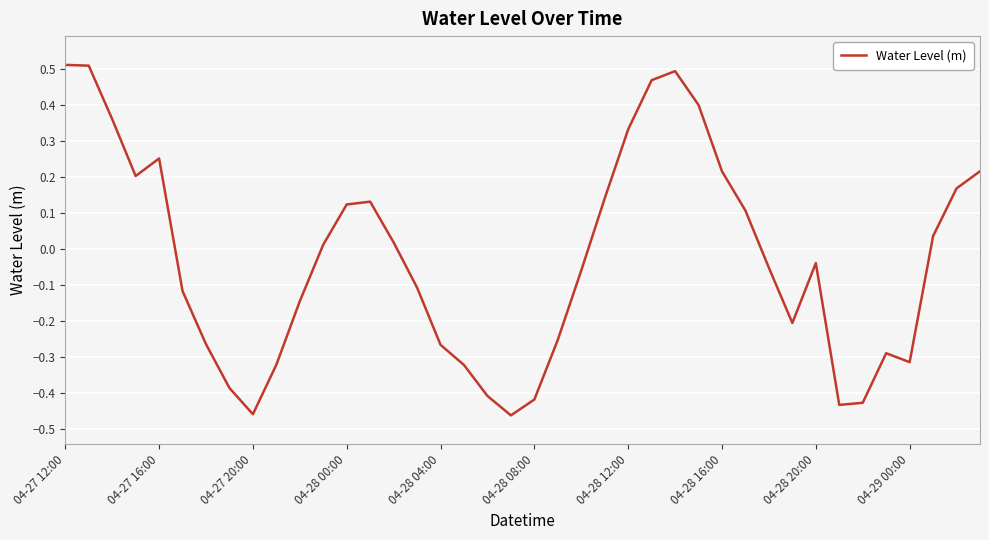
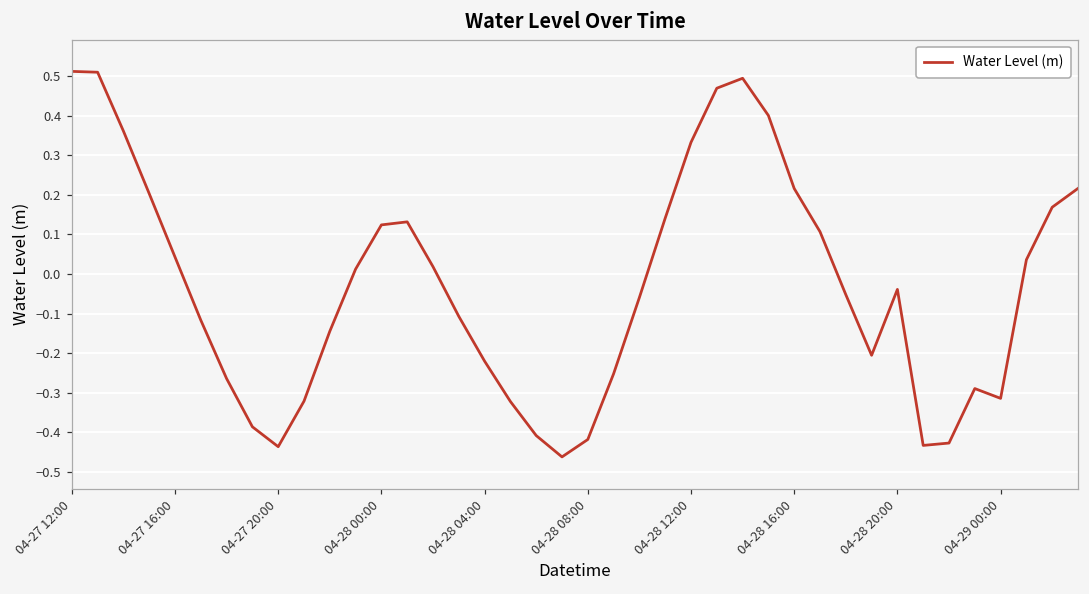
  {
    "04-27 12:00": 0.51,
-   "04-27 16:00": 0.25,
-   "04-27 20:00": -0.46,
+   "04-27 16:00": 0.04,
+   "04-27 20:00": -0.44,
    "04-28 00:00": 0.12,
-   "04-28 04:00": -0.27,
+   "04-28 04:00": -0.22,
    "04-28 08:00": -0.42,
    "04-28 12:00": 0.33,
    "04-28 16:00": 0.22,
    "04-28 20:00": -0.04,
    "04-29 00:00": -0.31
  }
